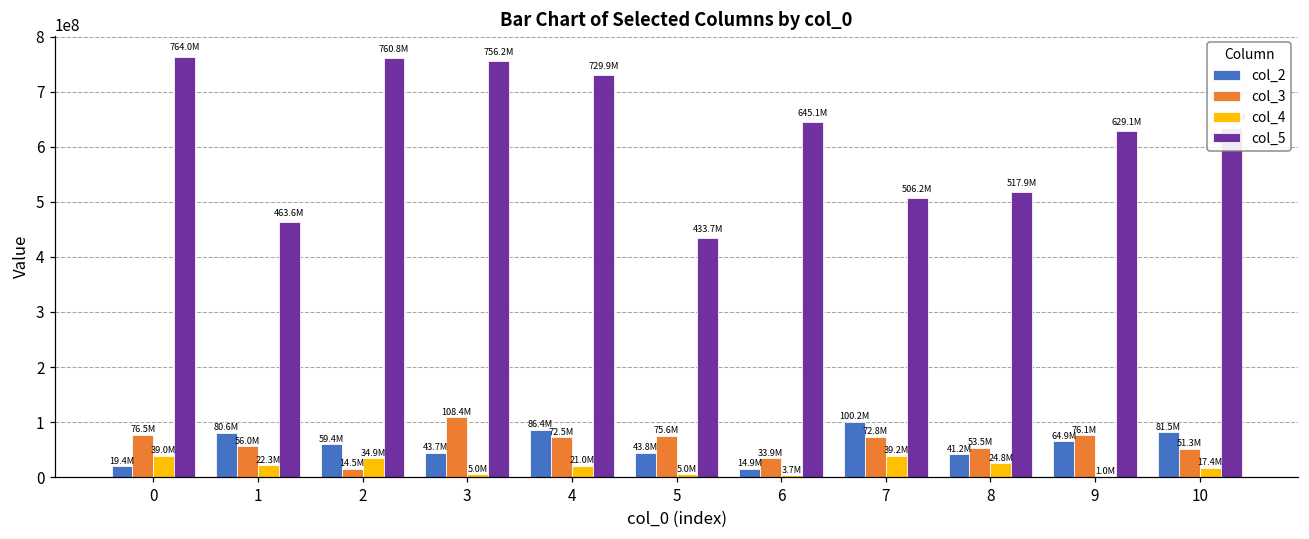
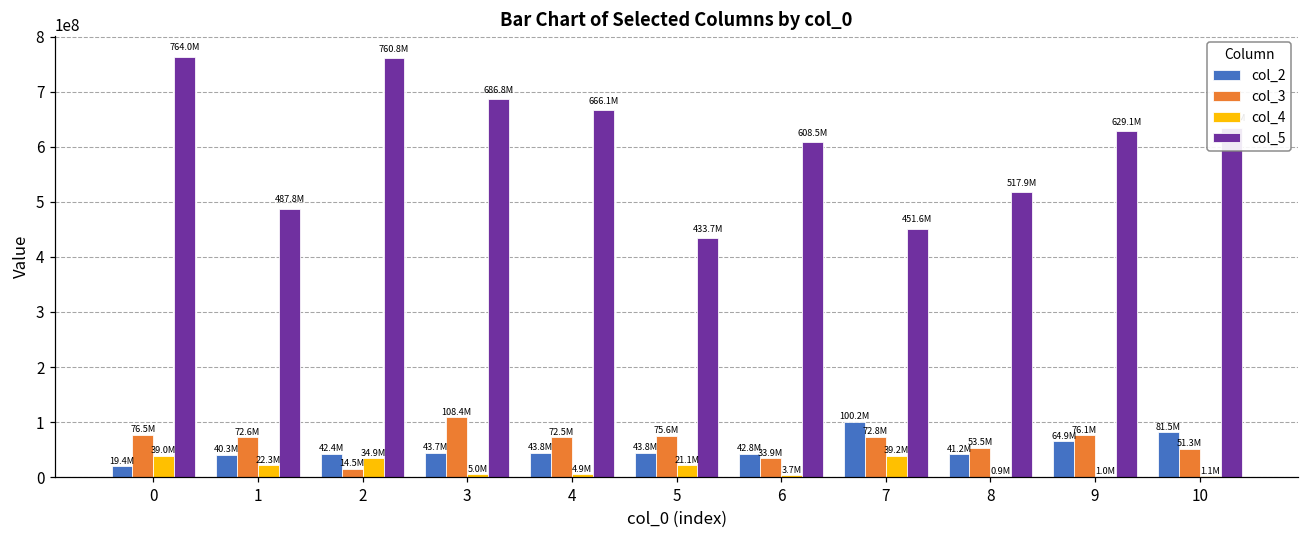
  {
    "col_2": {
      "0": "19.4M",
-     "1": "80.6M",
-     "2": "59.4M",
+     "1": "40.3M",
+     "2": "42.4M",
      "3": "43.7M",
-     "4": "86.4M",
+     "4": "43.8M",
      "5": "43.8M",
-     "6": "14.9M",
+     "6": "42.8M",
      "7": "100.2M",
      "8": "41.2M",
      "9": "64.9M",
      "10": "81.5M"
    },
    "col_3": {
      "0": "76.5M",
-     "1": "56.0M",
+     "1": "72.6M",
      "2": "14.5M",
      "3": "108.4M",
      "4": "72.5M",
      "5": "75.6M",
      "6": "33.9M",
      "7": "72.8M",
      "8": "53.5M",
      "9": "76.1M",
      "10": "51.3M"
    },
    "col_4": {
      "0": "39.0M",
      "1": "22.3M",
      "2": "34.9M",
      "3": "5.0M",
-     "4": "21.0M",
-     "5": "5.0M",
+     "4": "4.9M",
+     "5": "21.1M",
      "6": "3.7M",
      "7": "39.2M",
-     "8": "24.8M",
+     "8": "0.9M",
      "9": "1.0M",
-     "10": "17.4M"
+     "10": "1.1M"
    },
    "col_5": {
      "0": "764.0M",
-     "1": "463.6M",
+     "1": "487.8M",
      "2": "760.8M",
-     "3": "756.2M",
-     "4": "729.9M",
+     "3": "686.8M",
+     "4": "666.1M",
      "5": "433.7M",
-     "6": "645.1M",
-     "7": "506.2M",
+     "6": "608.5M",
+     "7": "451.6M",
      "8": "517.9M",
      "9": "629.1M"
    }
  }
